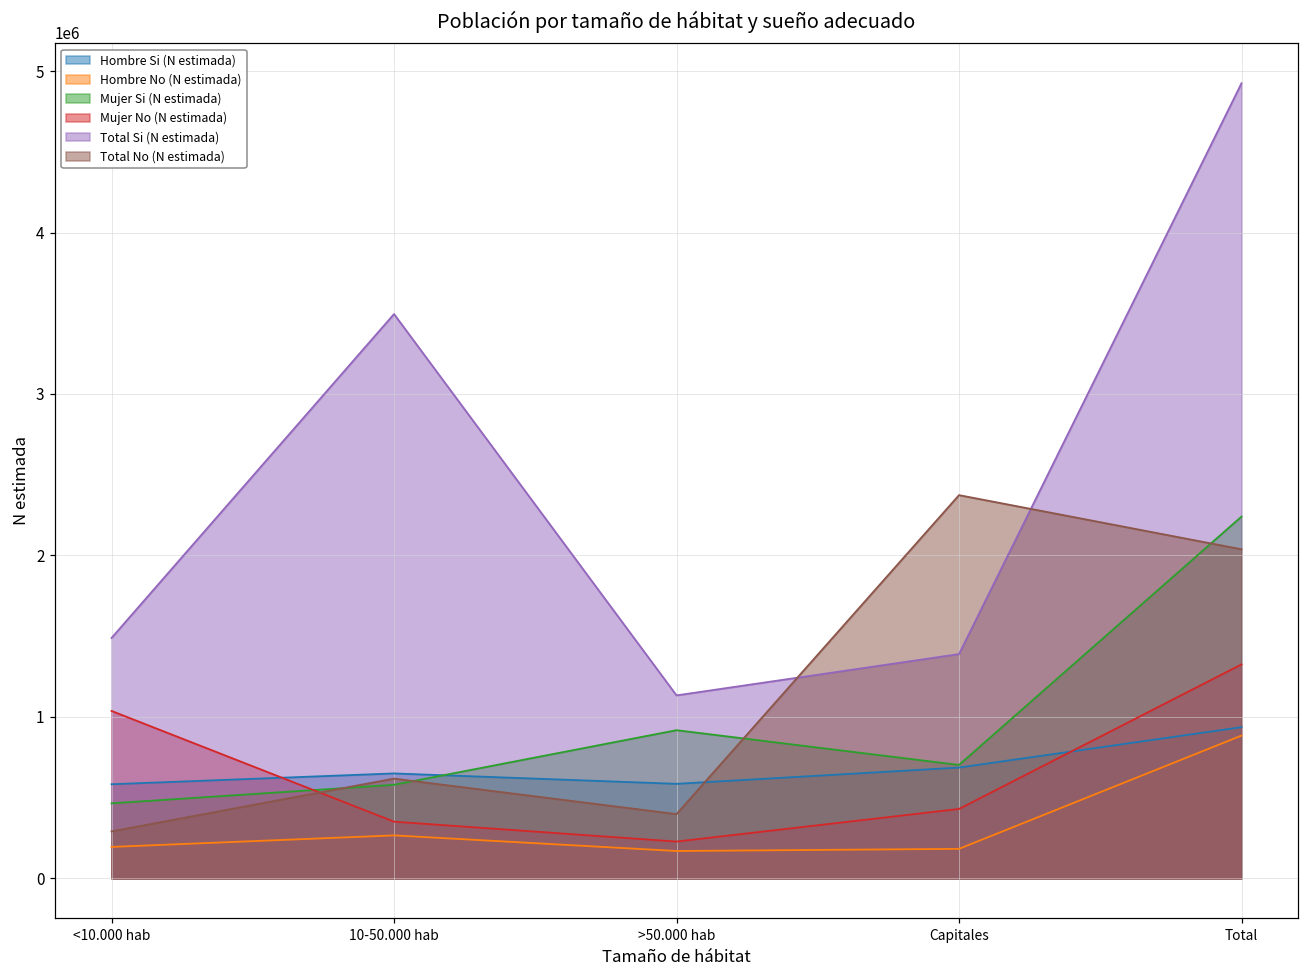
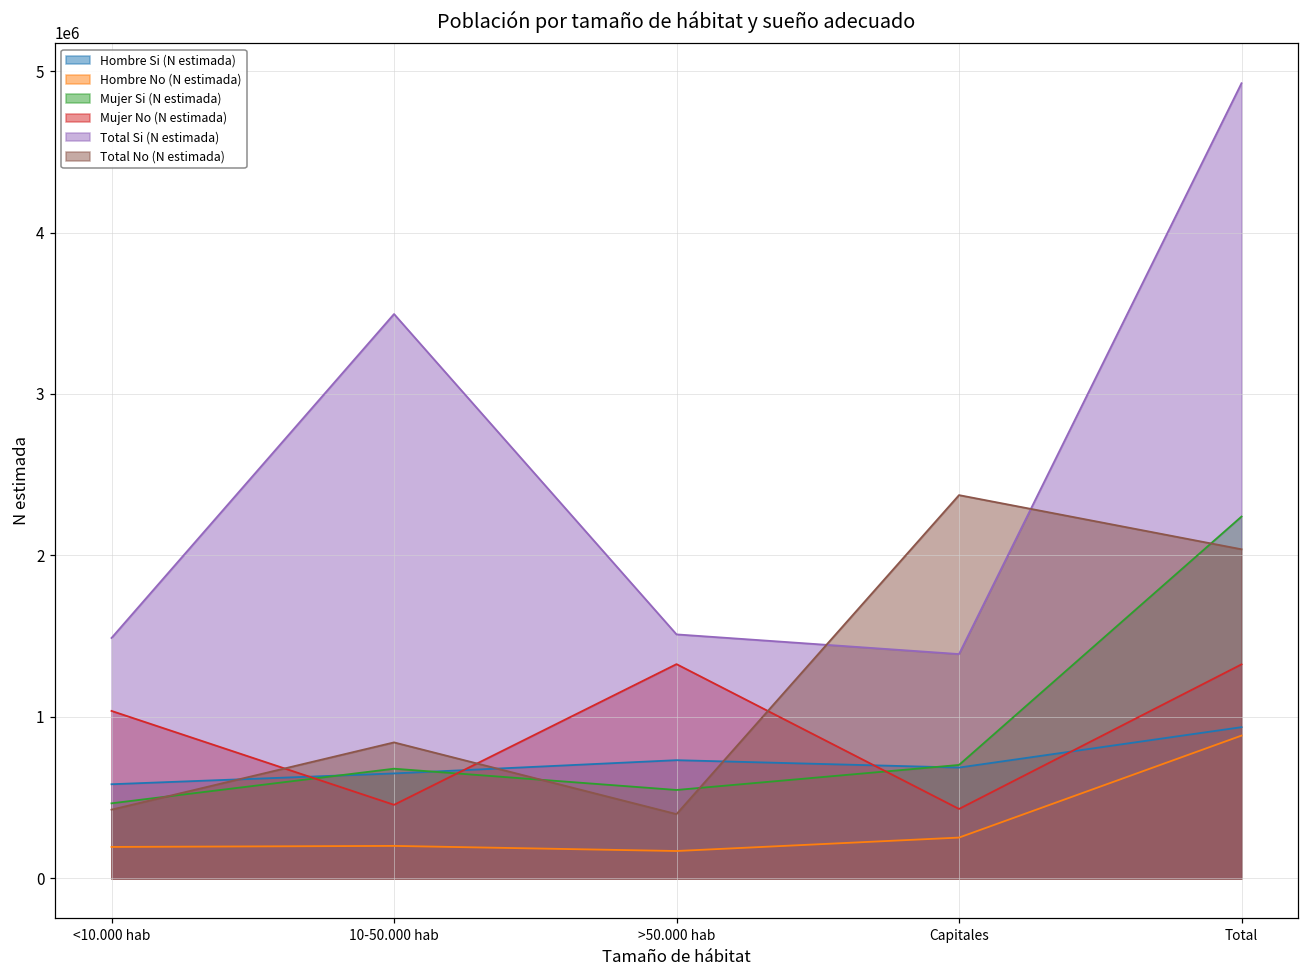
  {
    "Hombre Si (N estimada)": {
      "<10.000 hab": 580000,
      "10-50.000 hab": 650000,
-     ">50.000 hab": 590000,
+     ">50.000 hab": 730000,
      "Total": 940000
    },
    "Hombre No (N estimada)": {
      "<10.000 hab": 200000,
-     "10-50.000 hab": 270000,
+     "10-50.000 hab": 200000,
      ">50.000 hab": 170000,
-     "Capitales": 180000,
+     "Capitales": 250000,
      "Total": 880000
    },
    "Mujer Si (N estimada)": {
      "<10.000 hab": 470000,
-     "10-50.000 hab": 580000,
-     ">50.000 hab": 920000,
+     "10-50.000 hab": 680000,
+     ">50.000 hab": 550000,
      "Total": 2240000
    },
    "Mujer No (N estimada)": {
      "<10.000 hab": 1040000,
-     "10-50.000 hab": 350000,
-     ">50.000 hab": 230000,
+     "10-50.000 hab": 460000,
+     ">50.000 hab": 1330000,
      "Capitales": 430000,
      "Total": 1330000
    },
    "Total Si (N estimada)": {
      "<10.000 hab": 1490000,
      "10-50.000 hab": 3500000,
-     ">50.000 hab": 1130000,
+     ">50.000 hab": 1510000,
      "Capitales": 1390000,
      "Total": 4920000
    },
    "Total No (N estimada)": {
-     "<10.000 hab": 290000,
-     "10-50.000 hab": 620000,
+     "<10.000 hab": 430000,
+     "10-50.000 hab": 840000,
      ">50.000 hab": 400000,
      "Capitales": 2370000,
      "Total": 2040000
    }
  }
